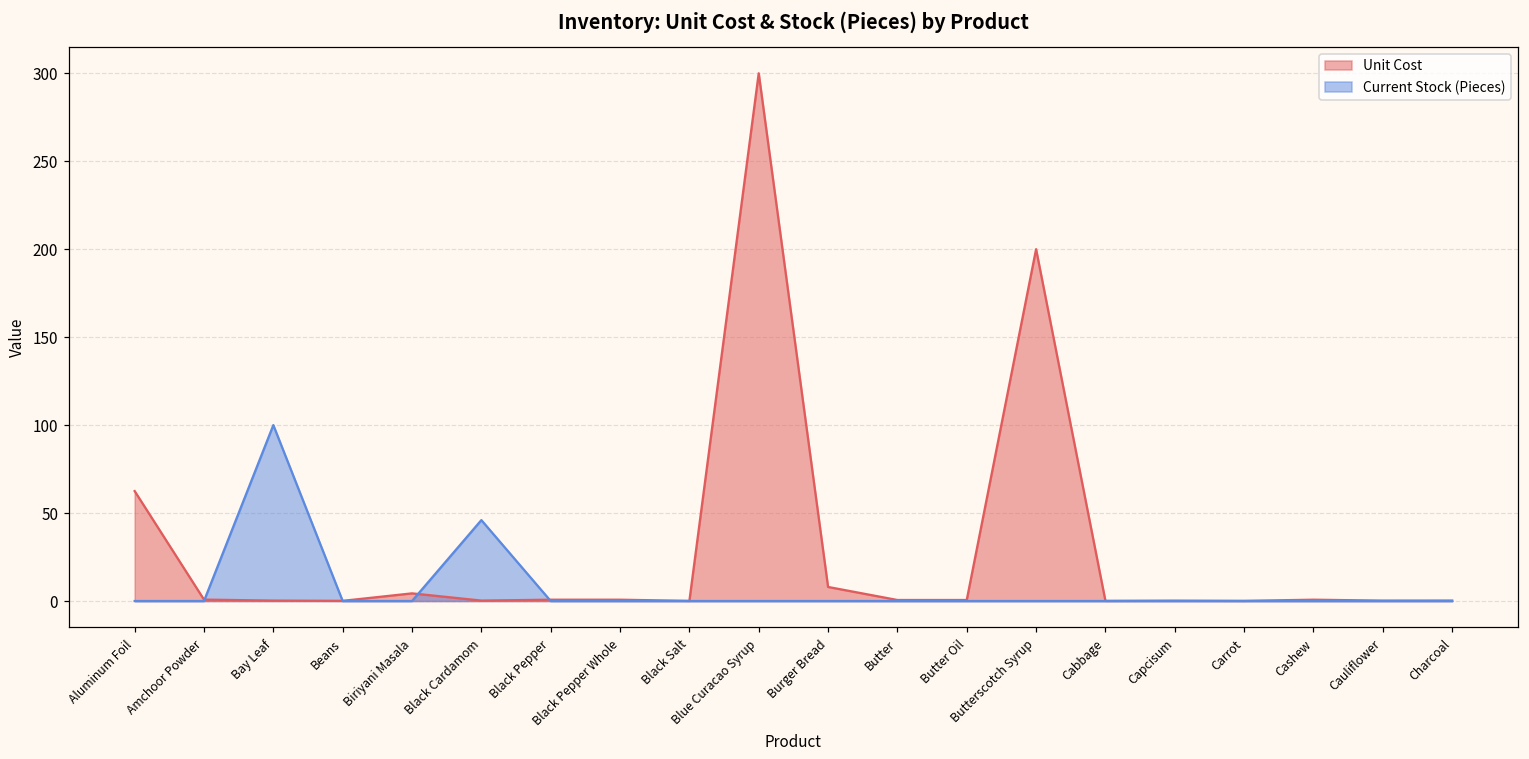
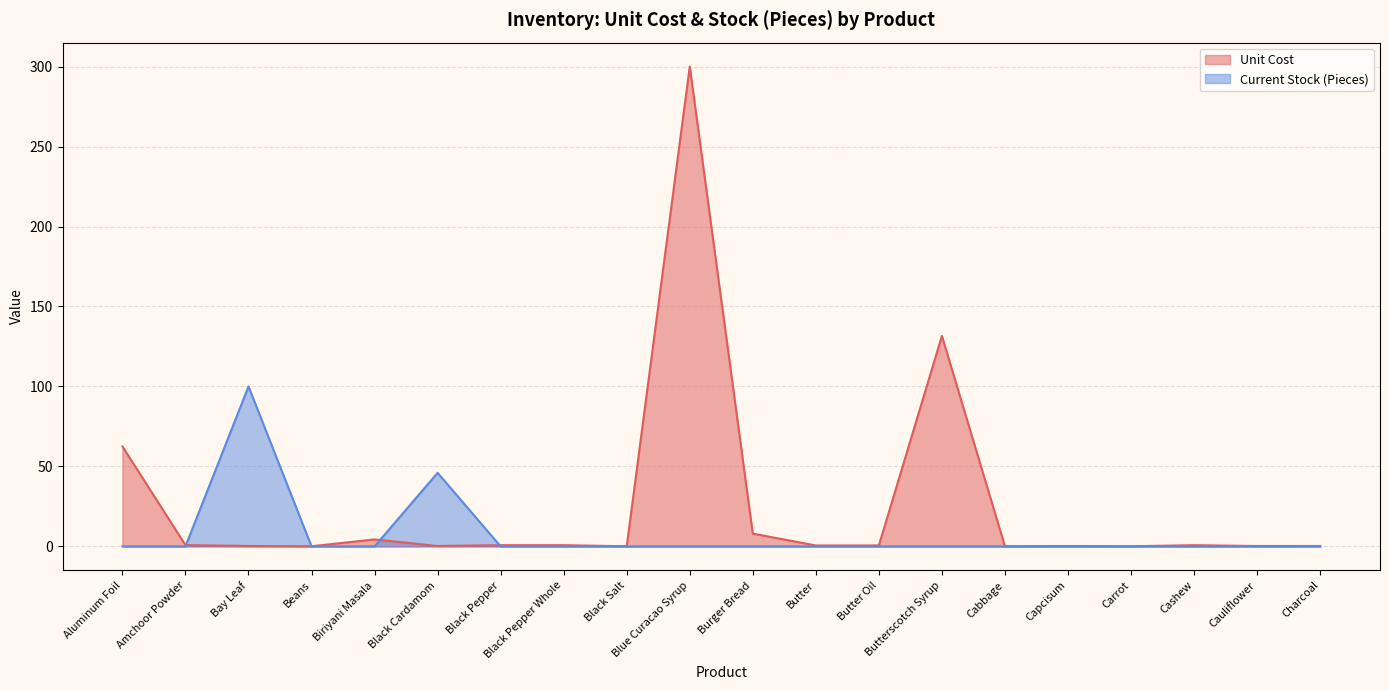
  {
    "Unit Cost": {
      "Aluminum Foil": 63,
      "Bay Leaf": 0,
      "Biriyani Masala": 4,
      "Black Cardamom": 0,
      "Blue Curacao Syrup": 300,
      "Burger Bread": 8,
-     "Butterscotch Syrup": 200
+     "Butterscotch Syrup": 132
    },
    "Current Stock (Pieces)": {
      "Aluminum Foil": 0,
      "Bay Leaf": 100,
      "Biriyani Masala": 0,
      "Black Cardamom": 46,
      "Blue Curacao Syrup": 0,
      "Burger Bread": 0,
      "Butterscotch Syrup": 0
    }
  }
